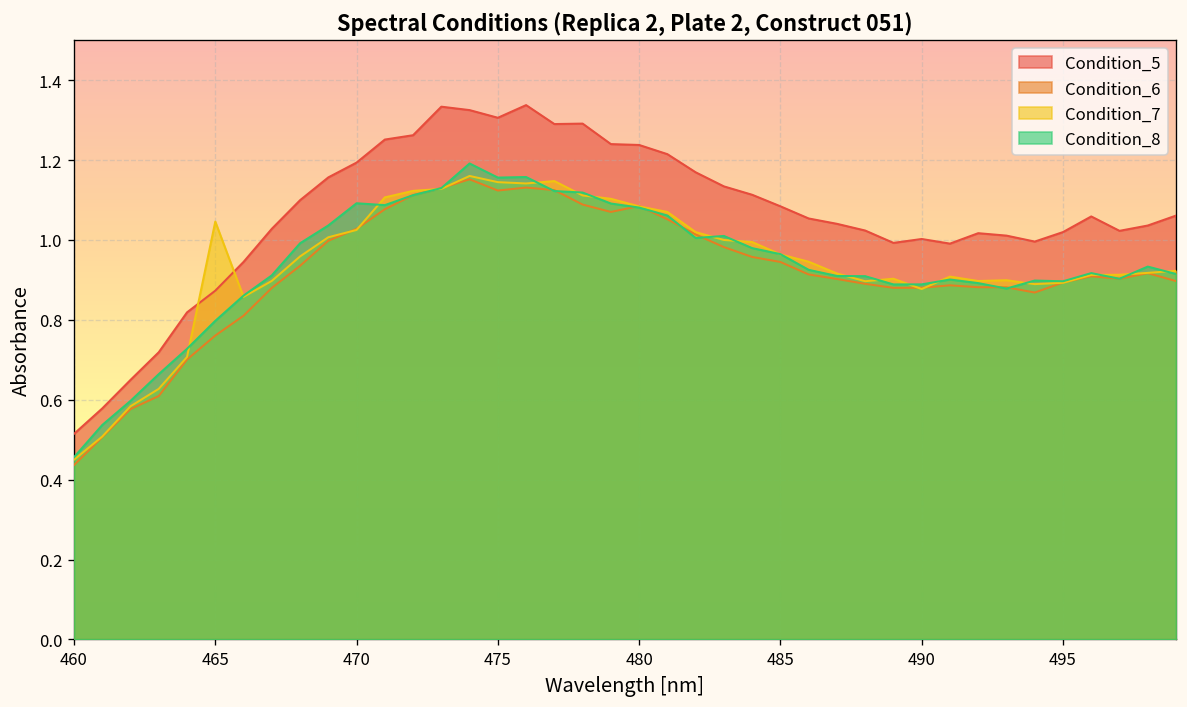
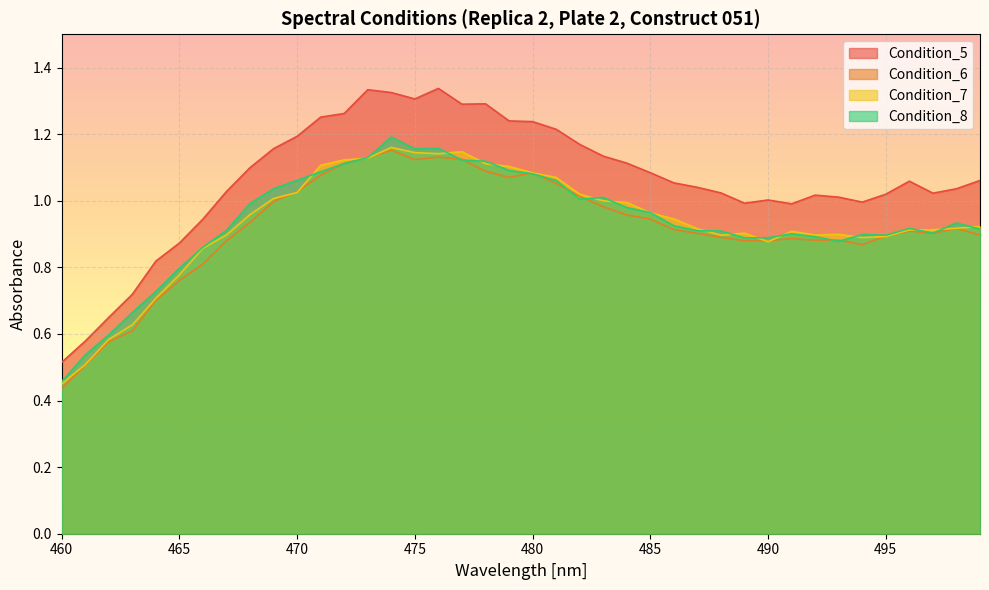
  {
    "Condition_7": {
-     "465": 1.05,
+     "465": 0.78,
      "475": 1.14
    },
    "Condition_8": {
      "465": 0.80,
-     "470": 1.09,
+     "470": 1.06,
      "475": 1.16,
      "490": 0.89
    }
  }
